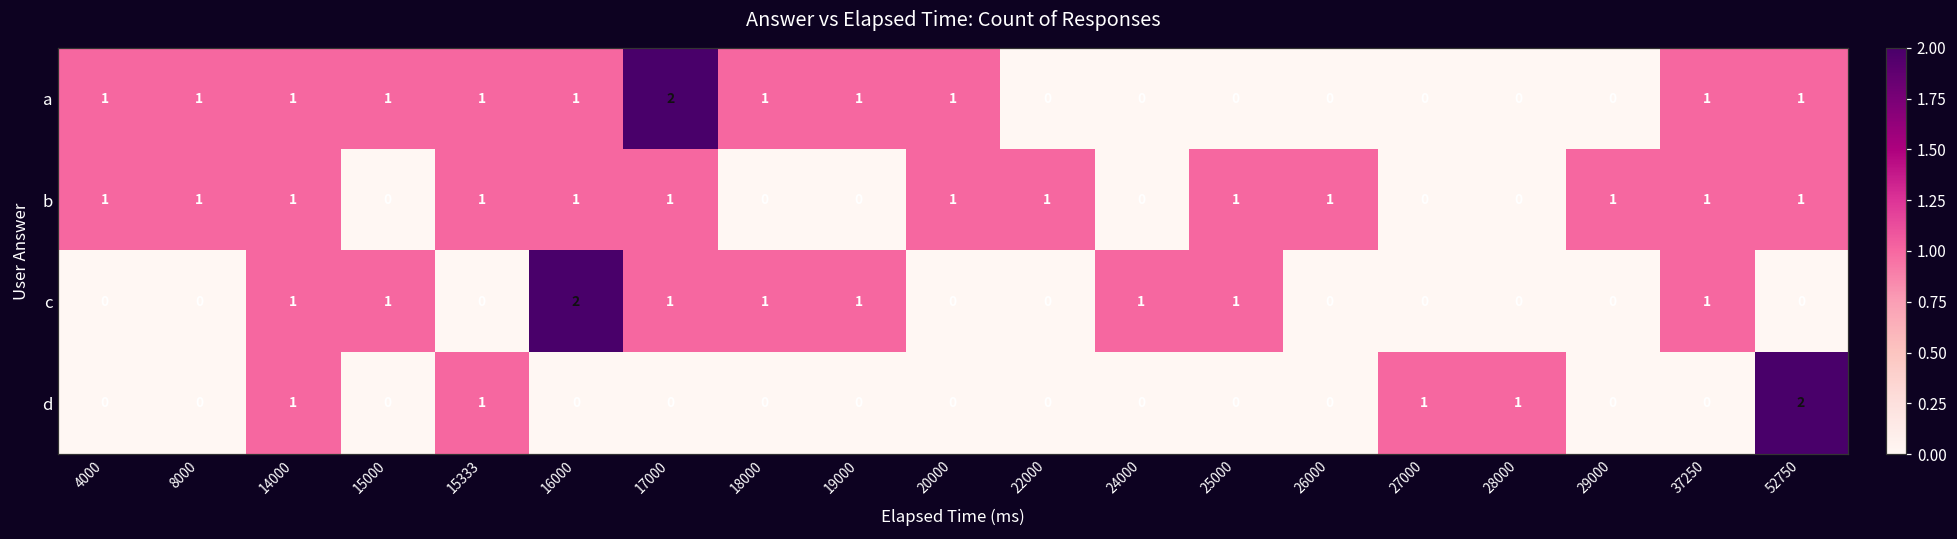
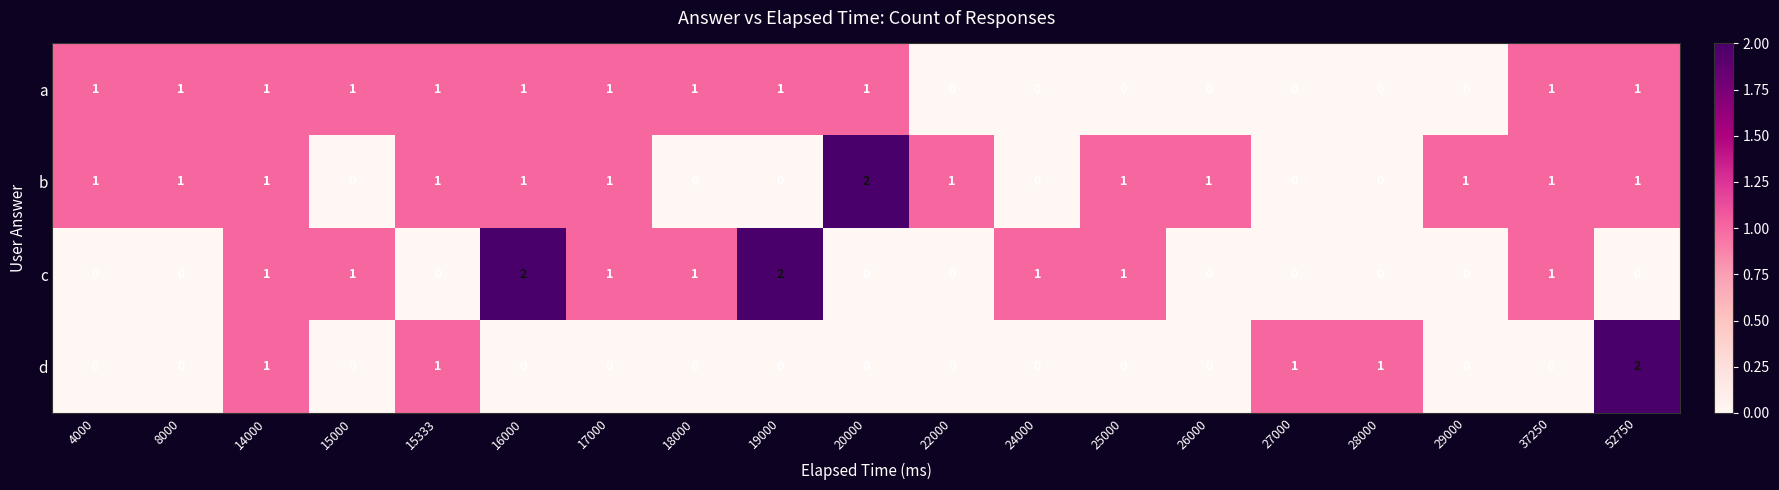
  {
    "a": {
      "4000": 1,
      "8000": 1,
      "14000": 1,
      "15000": 1,
      "15333": 1,
      "16000": 1,
-     "17000": 2,
+     "17000": 1,
      "18000": 1,
      "19000": 1,
      "20000": 1,
      "37250": 1,
      "52750": 1
    },
    "b": {
      "4000": 1,
      "8000": 1,
      "14000": 1,
      "15333": 1,
      "16000": 1,
      "17000": 1,
-     "20000": 1,
+     "20000": 2,
      "22000": 1,
      "25000": 1,
      "26000": 1,
      "29000": 1,
      "37250": 1,
      "52750": 1
    },
    "c": {
      "14000": 1,
      "15000": 1,
      "16000": 2,
      "17000": 1,
      "18000": 1,
-     "19000": 1,
+     "19000": 2,
      "24000": 1,
      "25000": 1,
      "37250": 1
    },
    "d": {
      "14000": 1,
      "15333": 1,
      "27000": 1,
      "28000": 1,
      "52750": 2
    }
  }
